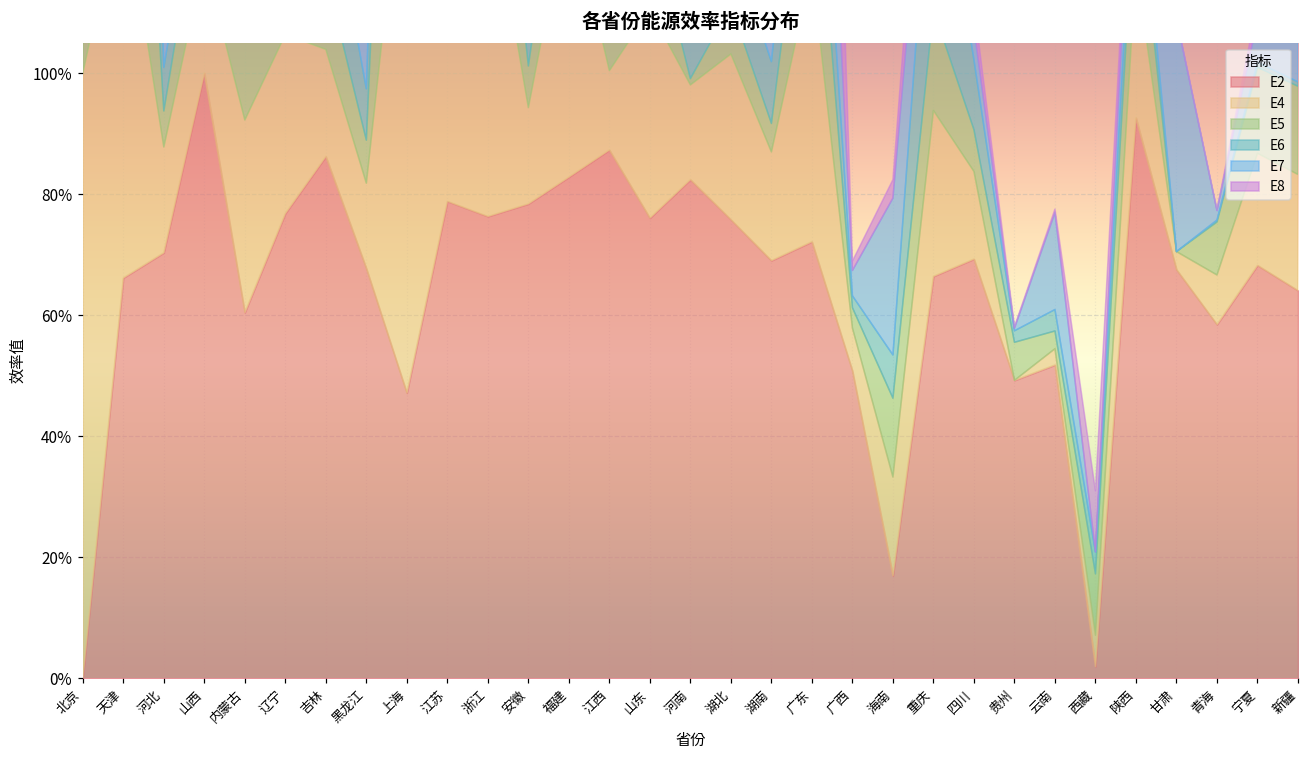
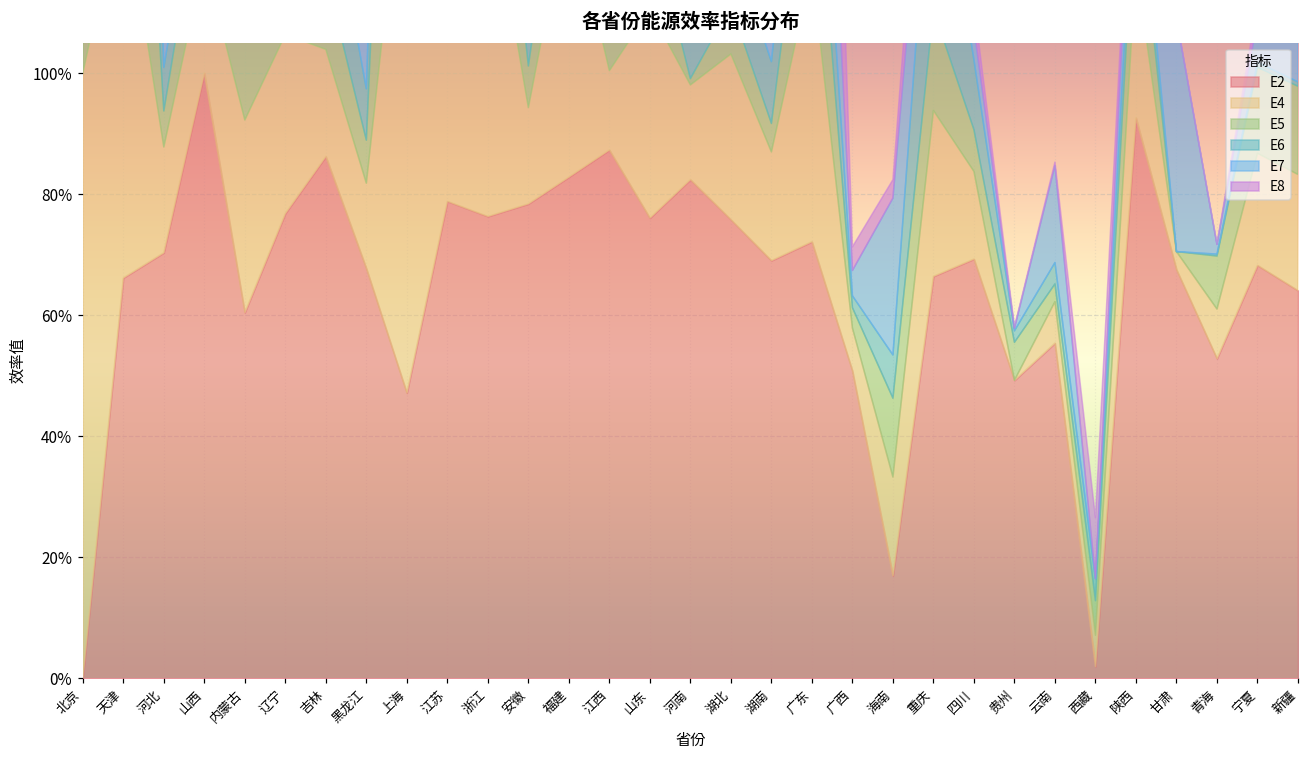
  {
    "E2": {
      "北京": "0%",
      "天津": "66%",
      "河北": "70%",
      "山西": "100%",
      "内蒙古": "60%",
      "辽宁": "77%",
      "吉林": "86%",
      "黑龙江": "68%",
      "上海": "47%",
      "江苏": "79%",
      "浙江": "76%",
      "安徽": "78%",
      "福建": "83%",
      "江西": "87%",
      "山东": "76%",
      "河南": "82%",
      "湖北": "76%",
      "湖南": "69%",
      "广东": "72%",
      "广西": "51%",
      "海南": "17%",
      "重庆": "66%",
      "四川": "69%",
-     "云南": "52%",
+     "云南": "55%",
      "西藏": "2%",
      "陕西": "93%",
      "甘肃": "68%",
-     "青海": "58%",
+     "青海": "53%",
      "宁夏": "68%",
      "新疆": "64%"
    },
    "E4": {
      "北京": "100%",
      "河北": "17%",
      "内蒙古": "32%",
      "吉林": "18%",
      "黑龙江": "14%",
      "安徽": "16%",
      "江西": "13%",
      "河南": "16%",
      "湖北": "27%",
      "湖南": "18%",
      "广西": "7%",
      "海南": "16%",
      "重庆": "27%",
      "四川": "14%",
-     "云南": "3%",
+     "云南": "7%",
      "西藏": "5%",
      "青海": "8%",
      "新疆": "19%"
    },
    "E5": {
      "河北": "6%",
      "黑龙江": "7%",
      "安徽": "7%",
      "河南": "1%",
      "湖南": "5%",
      "广西": "3%",
      "海南": "13%",
      "四川": "7%",
      "贵州": "6%",
      "云南": "3%",
-     "西藏": "10%",
+     "西藏": "6%",
      "新疆": "15%"
    },
    "E8": {
-     "广西": "2%",
+     "广西": "4%",
      "海南": "3%",
      "云南": "1%",
      "西藏": "10%"
    }
  }
